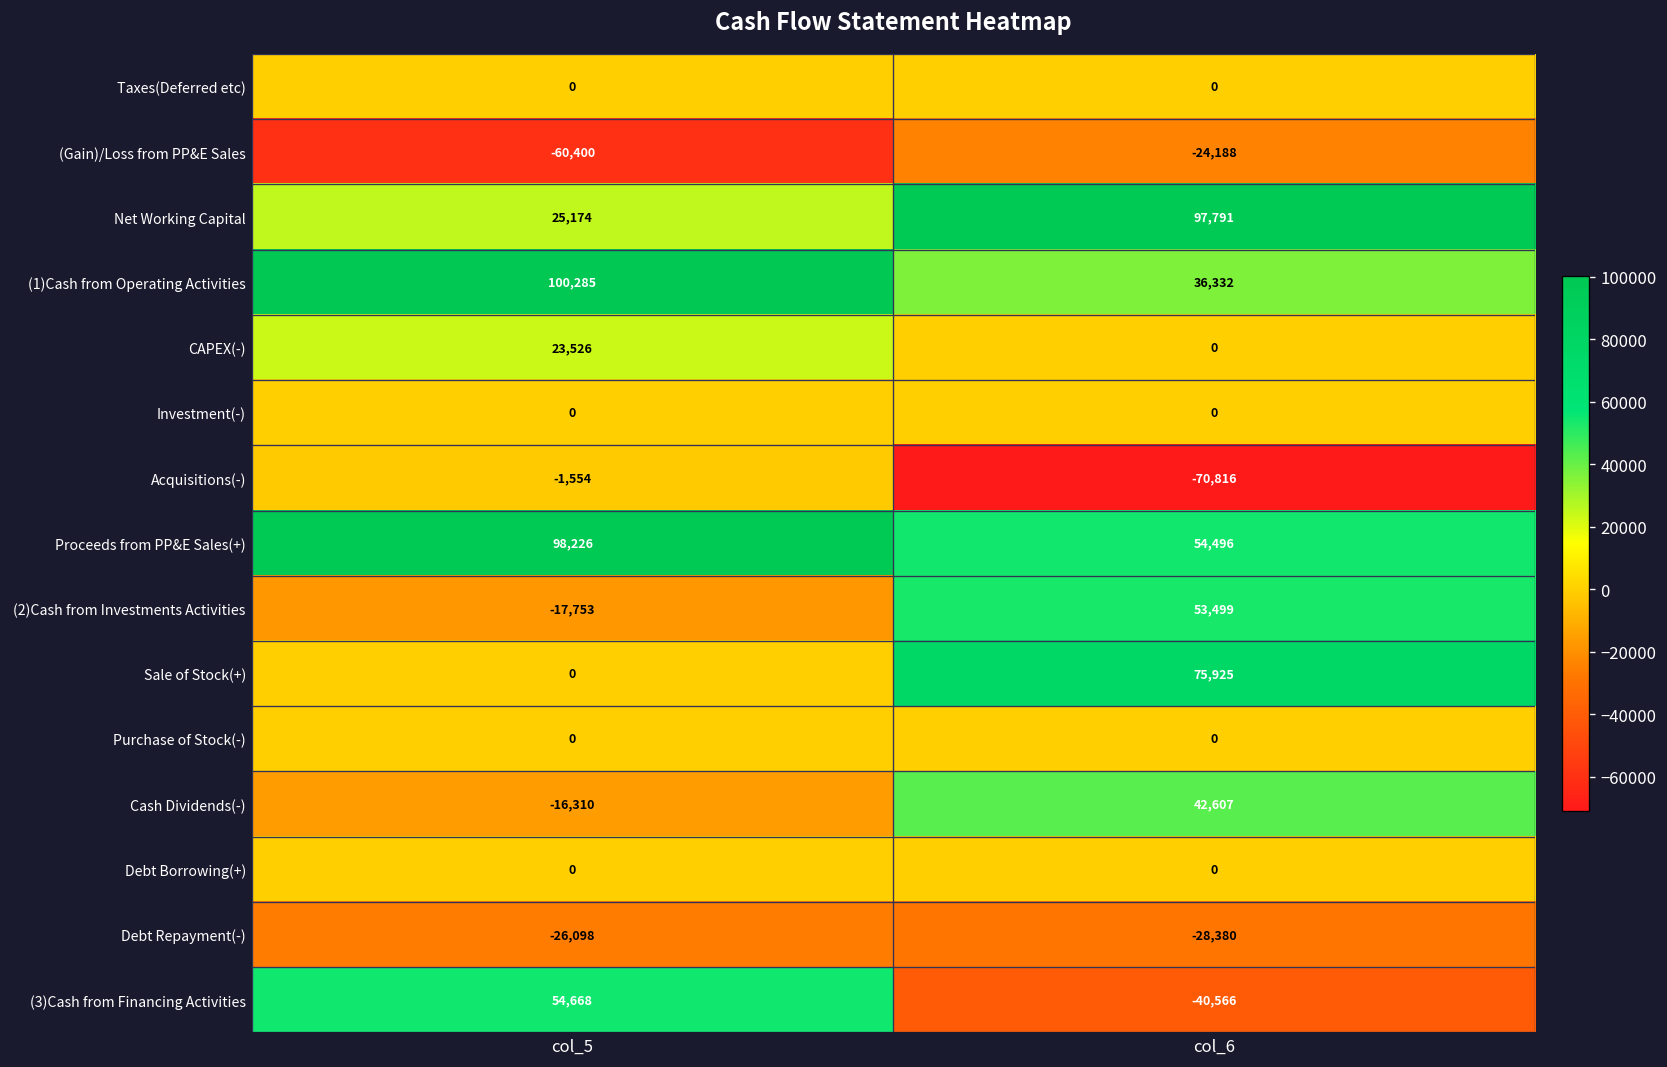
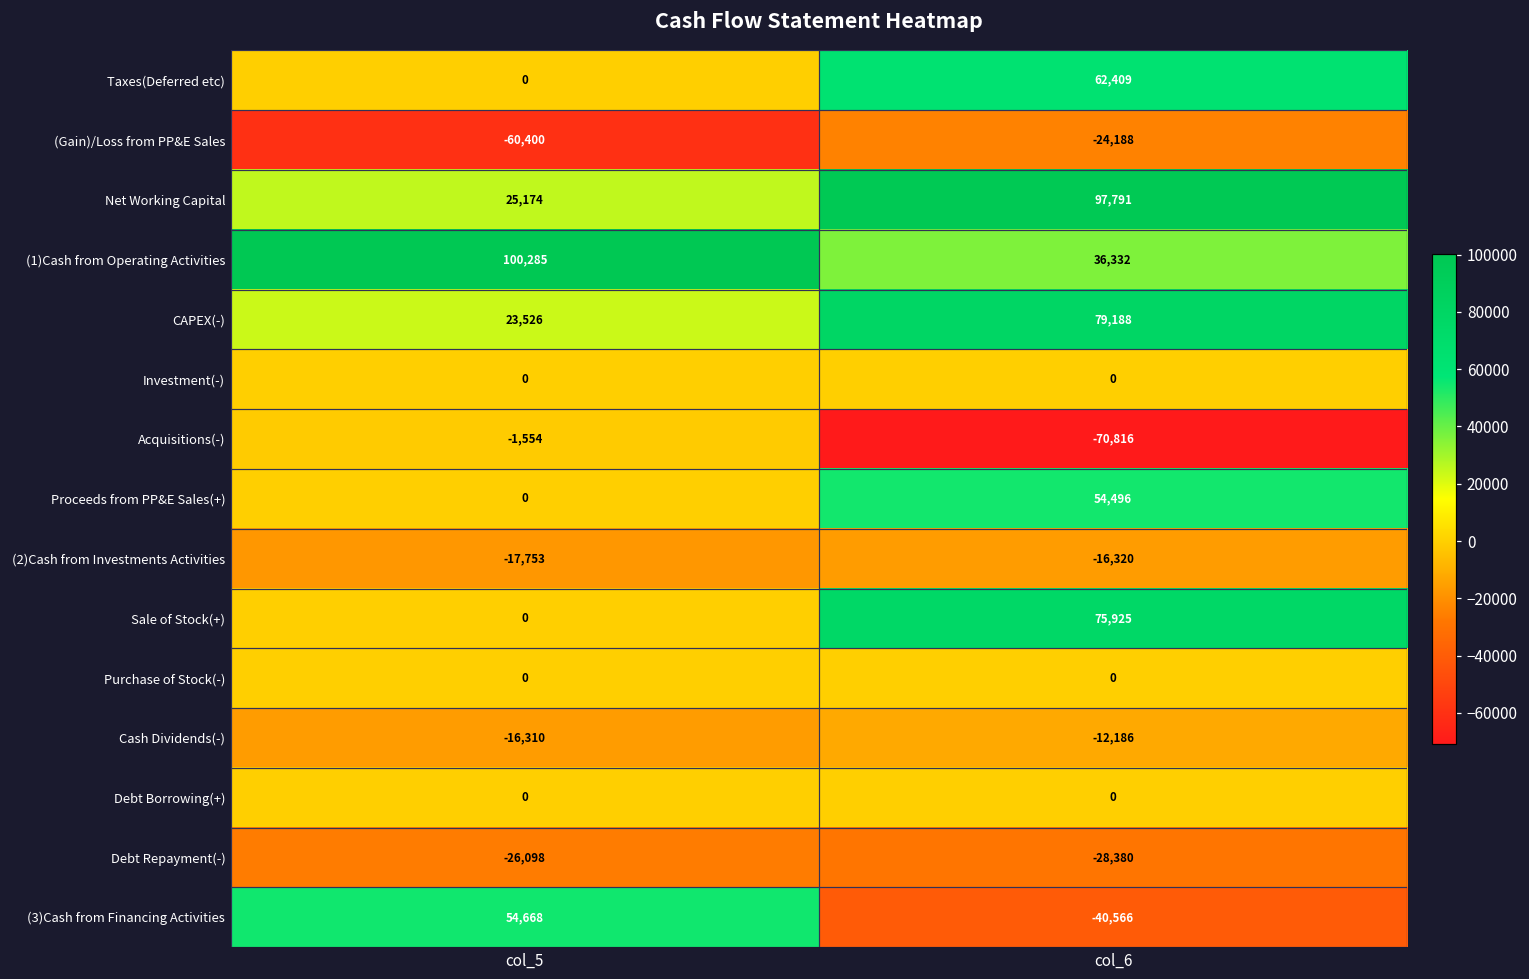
  {
    "Taxes(Deferred etc)": {
      "col_5": "0",
-     "col_6": "0"
+     "col_6": "62,409"
    },
    "(Gain)/Loss from PP&E Sales": {
      "col_5": "-60,400",
      "col_6": "-24,188"
    },
    "Net Working Capital": {
      "col_5": "25,174",
      "col_6": "97,791"
    },
    "(1)Cash from Operating Activities": {
      "col_5": "100,285",
      "col_6": "36,332"
    },
    "CAPEX(-)": {
      "col_5": "23,526",
-     "col_6": "0"
+     "col_6": "79,188"
    },
    "Investment(-)": {
      "col_5": "0",
      "col_6": "0"
    },
    "Acquisitions(-)": {
      "col_5": "-1,554",
      "col_6": "-70,816"
    },
    "Proceeds from PP&E Sales(+)": {
-     "col_5": "98,226",
+     "col_5": "0",
      "col_6": "54,496"
    },
    "(2)Cash from Investments Activities": {
      "col_5": "-17,753",
-     "col_6": "53,499"
+     "col_6": "-16,320"
    },
    "Sale of Stock(+)": {
      "col_5": "0",
      "col_6": "75,925"
    },
    "Purchase of Stock(-)": {
      "col_5": "0",
      "col_6": "0"
    },
    "Cash Dividends(-)": {
      "col_5": "-16,310",
-     "col_6": "42,607"
+     "col_6": "-12,186"
    },
    "Debt Borrowing(+)": {
      "col_5": "0",
      "col_6": "0"
    },
    "Debt Repayment(-)": {
      "col_5": "-26,098",
      "col_6": "-28,380"
    },
    "(3)Cash from Financing Activities": {
      "col_5": "54,668",
      "col_6": "-40,566"
    }
  }
